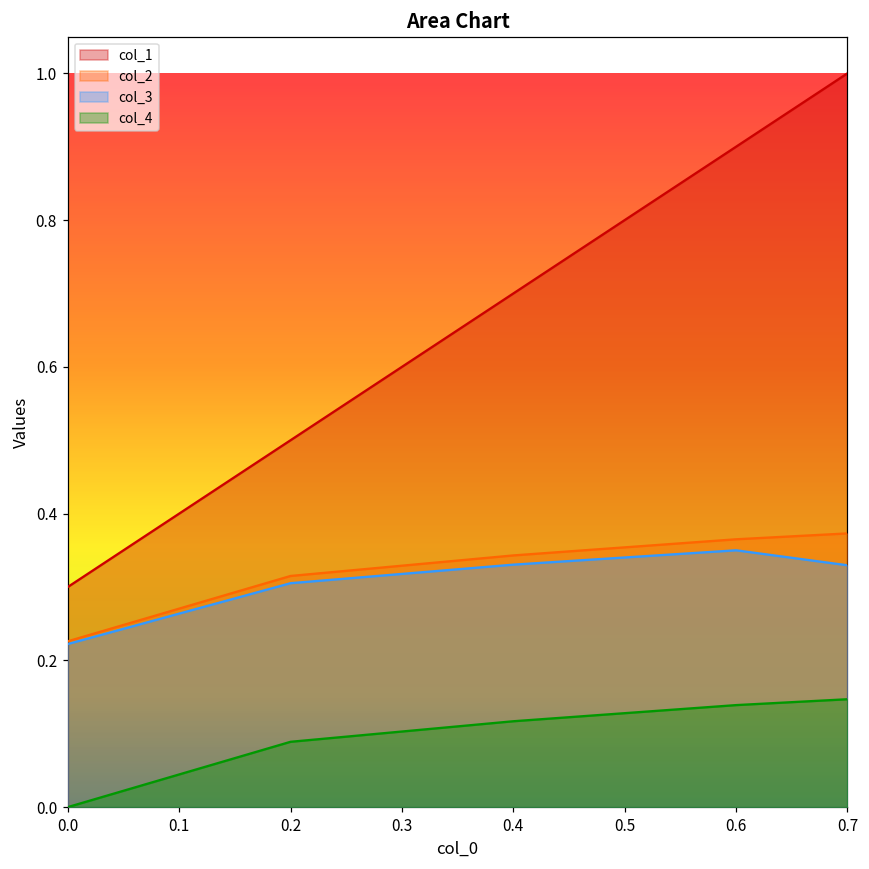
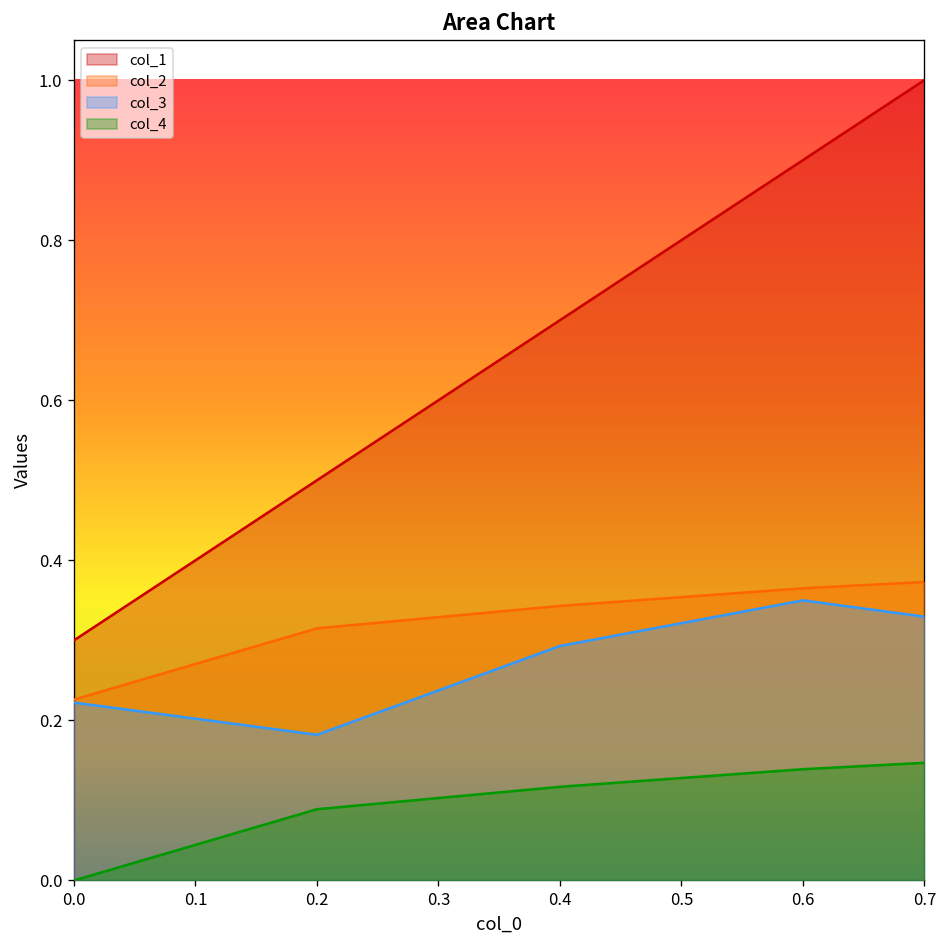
  {
    "col_3": {
-     "0.2": 0.31,
-     "0.4": 0.33,
+     "0.2": 0.18,
+     "0.4": 0.29,
      "0.6": 0.35,
      "0.7": 0.33
    },
    "col_4": {
      "0.0": 0.00,
      "0.2": 0.09,
      "0.4": 0.12,
      "0.6": 0.14,
      "0.7": 0.15
    }
  }
